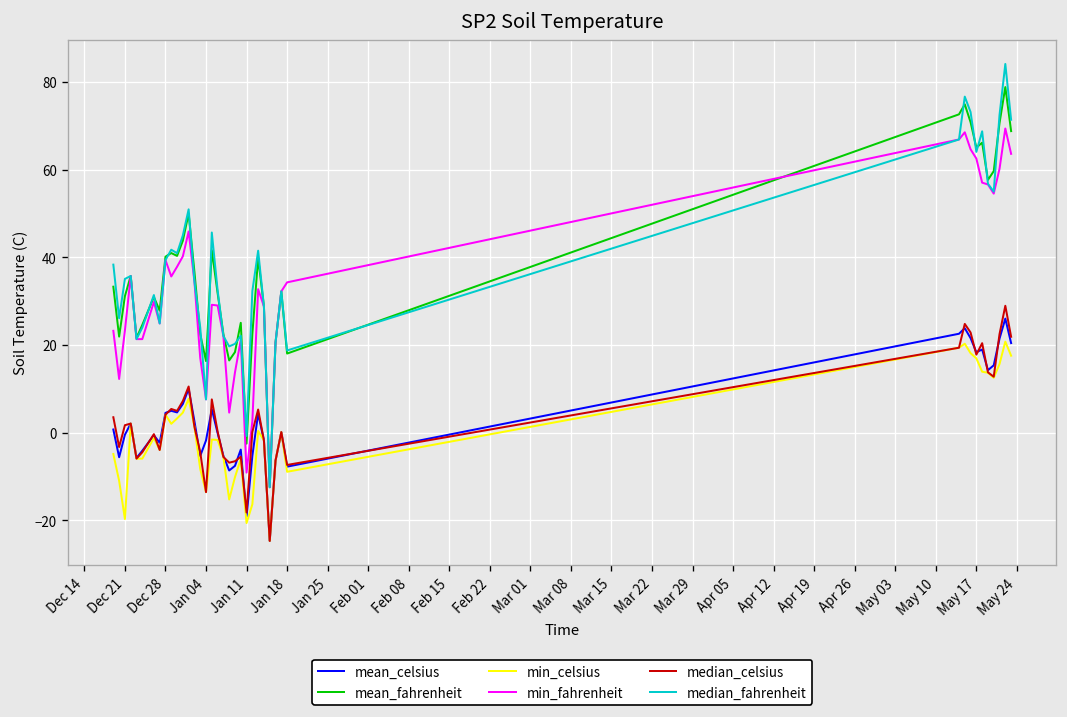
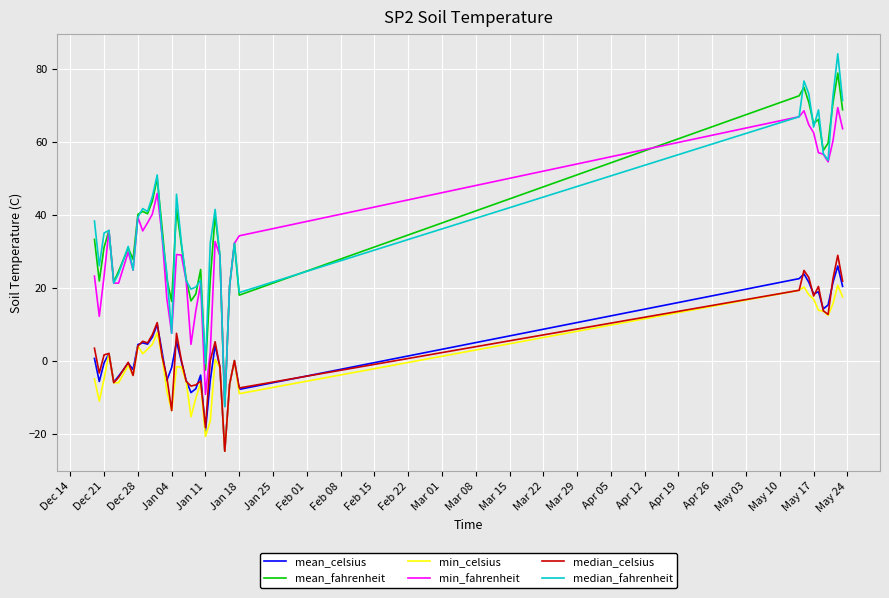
  {
    "mean_celsius": {
      "Dec 21": 0,
      "Jan 04": -2,
      "Jan 11": -19
    },
    "mean_fahrenheit": {
      "Dec 21": 31,
      "Dec 28": 40,
      "Jan 04": 16,
      "Jan 11": -3,
      "Jan 18": 18,
      "May 17": 65
    },
    "min_celsius": {
-     "Dec 21": -20,
+     "Dec 21": -5,
      "Jan 11": -21,
      "Jan 18": -9,
      "May 17": 17
    },
    "min_fahrenheit": {
      "Dec 21": 23,
      "Jan 11": -9,
      "Jan 18": 34,
      "May 17": 63
    },
    "median_celsius": {
      "Dec 21": 2,
      "Jan 11": -18
    },
    "median_fahrenheit": {
      "Dec 21": 35,
      "Jan 11": -1,
      "Jan 18": 19,
      "May 17": 64
    }
  }
